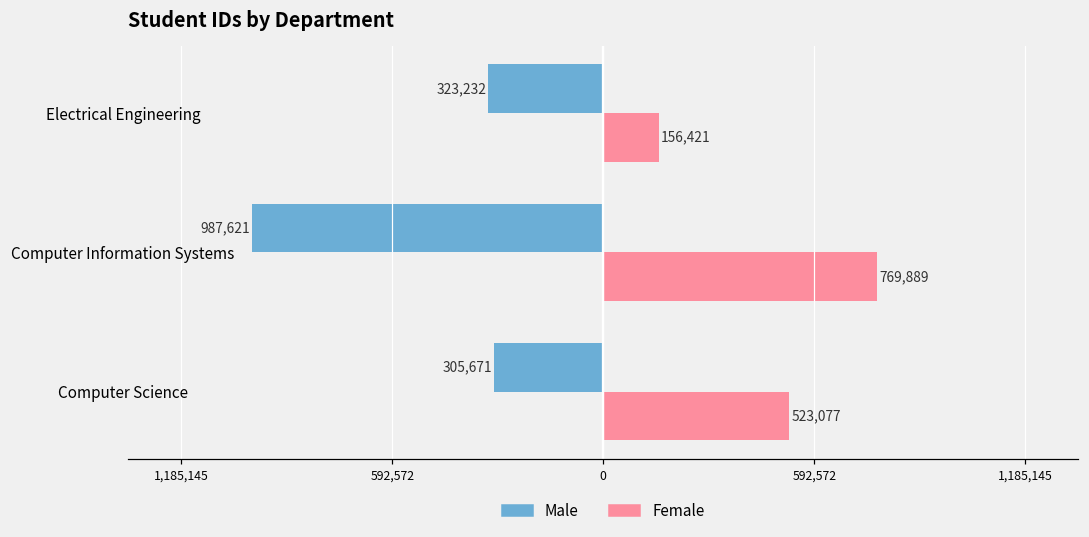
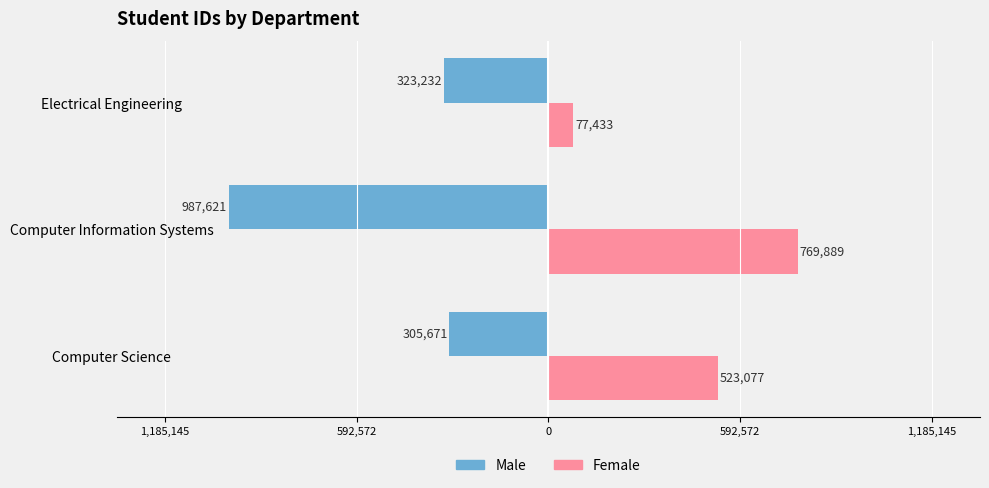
  {
    "Female": {
-     "Electrical Engineering": "156,421",
+     "Electrical Engineering": "77,433",
      "Computer Information Systems": "769,889",
      "Computer Science": "523,077"
    }
  }
